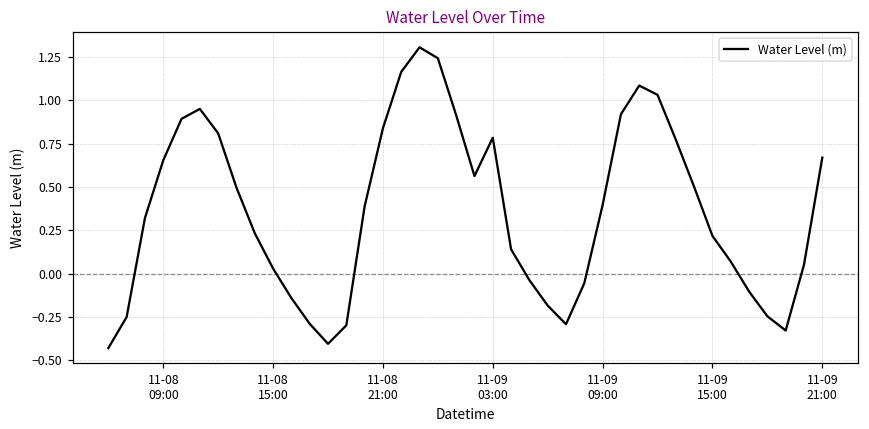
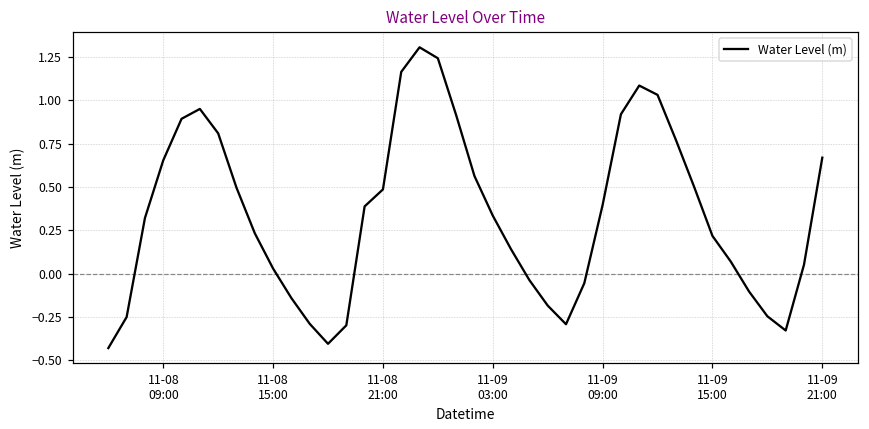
  {
    "11-08 09:00": 0.65,
    "11-08 15:00": 0.03,
-   "11-08 21:00": 0.84,
-   "11-09 03:00": 0.78,
+   "11-08 21:00": 0.49,
+   "11-09 03:00": 0.33,
    "11-09 09:00": 0.40,
    "11-09 15:00": 0.22,
    "11-09 21:00": 0.67
  }
